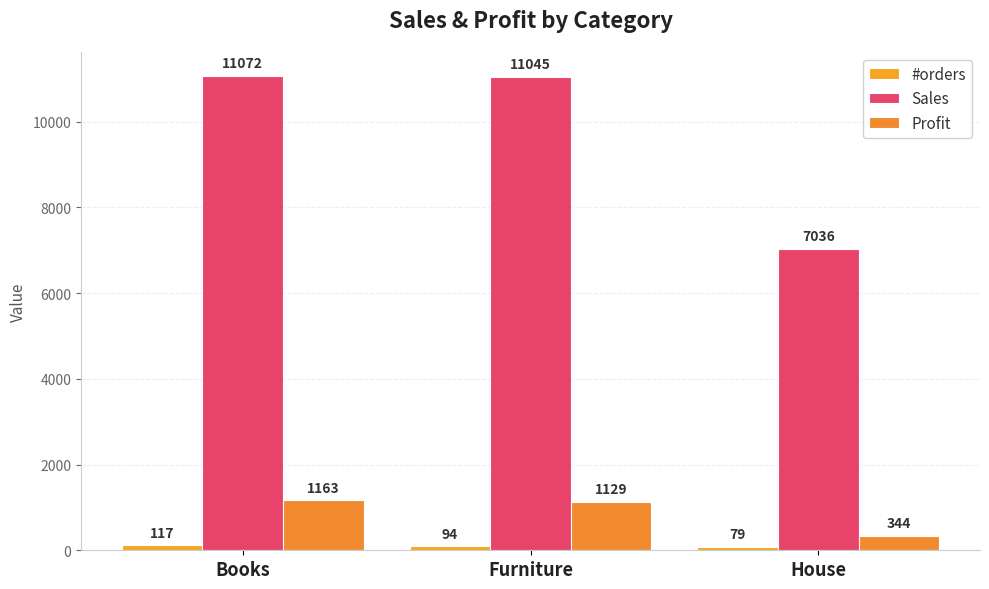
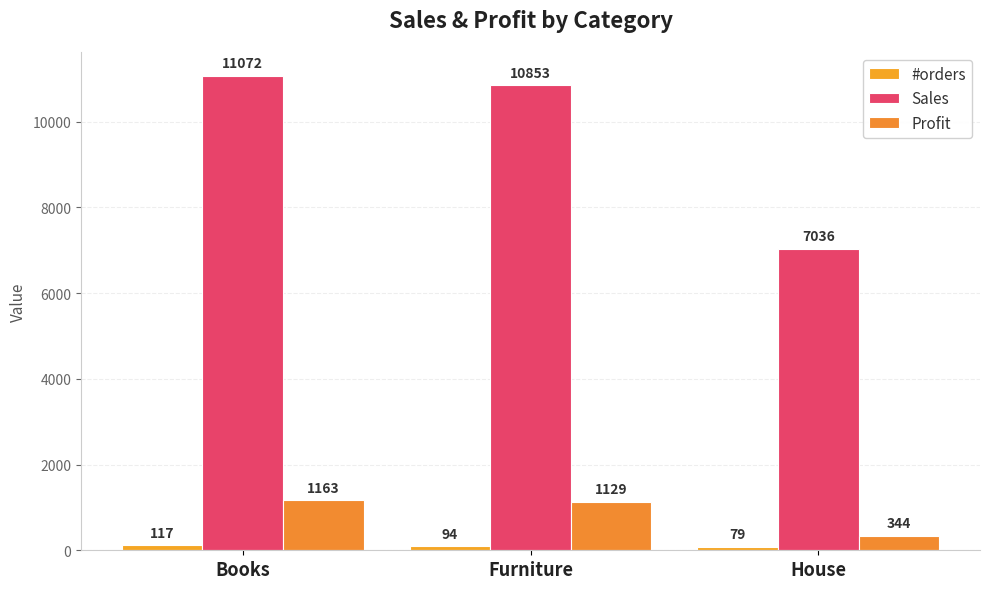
  {
    "Sales": {
      "Books": 11072,
-     "Furniture": 11045,
+     "Furniture": 10853,
      "House": 7036
    }
  }
